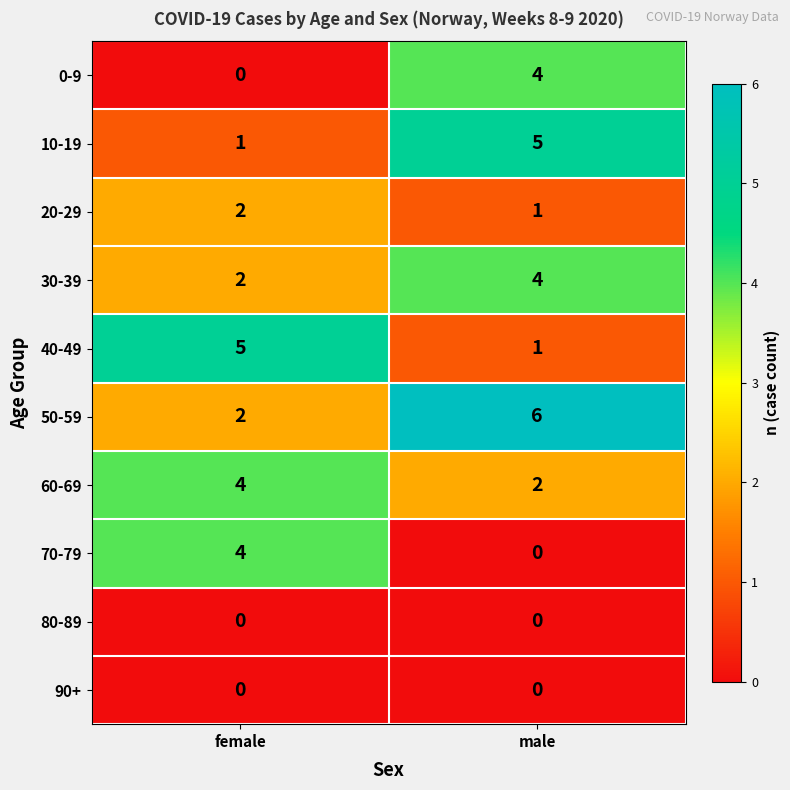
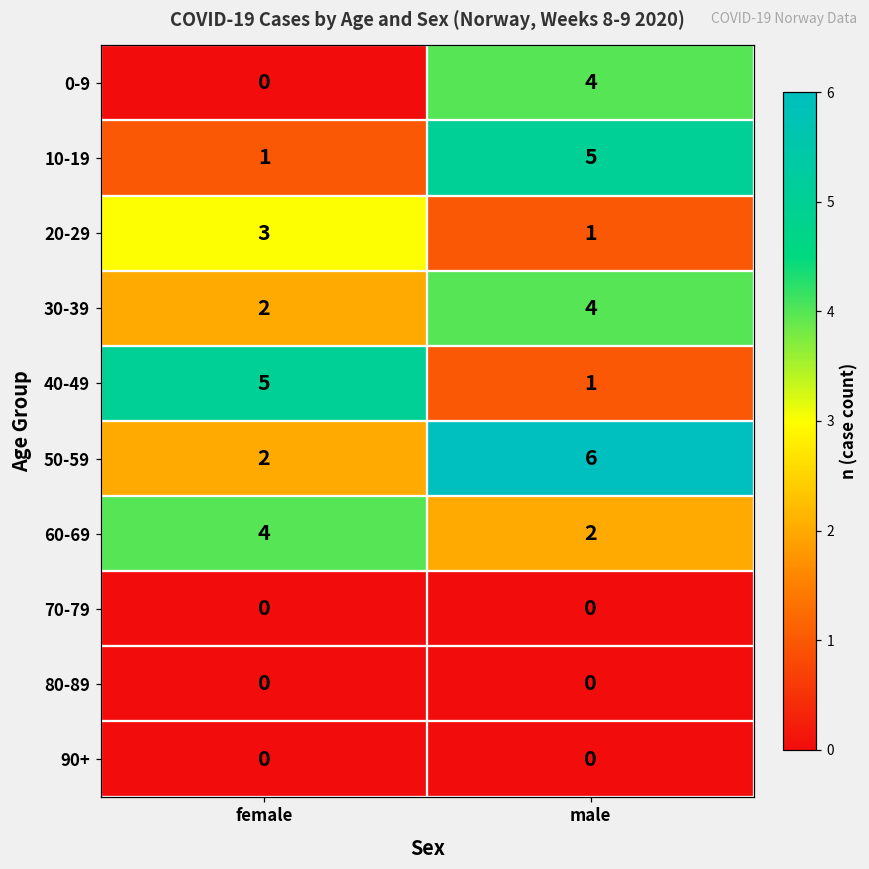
  {
    "0-9": {
      "female": 0,
      "male": 4
    },
    "10-19": {
      "female": 1,
      "male": 5
    },
    "20-29": {
-     "female": 2,
+     "female": 3,
      "male": 1
    },
    "30-39": {
      "female": 2,
      "male": 4
    },
    "40-49": {
      "female": 5,
      "male": 1
    },
    "50-59": {
      "female": 2,
      "male": 6
    },
    "60-69": {
      "female": 4,
      "male": 2
    },
    "70-79": {
-     "female": 4,
+     "female": 0,
      "male": 0
    },
    "80-89": {
      "female": 0,
      "male": 0
    },
    "90+": {
      "female": 0,
      "male": 0
    }
  }
